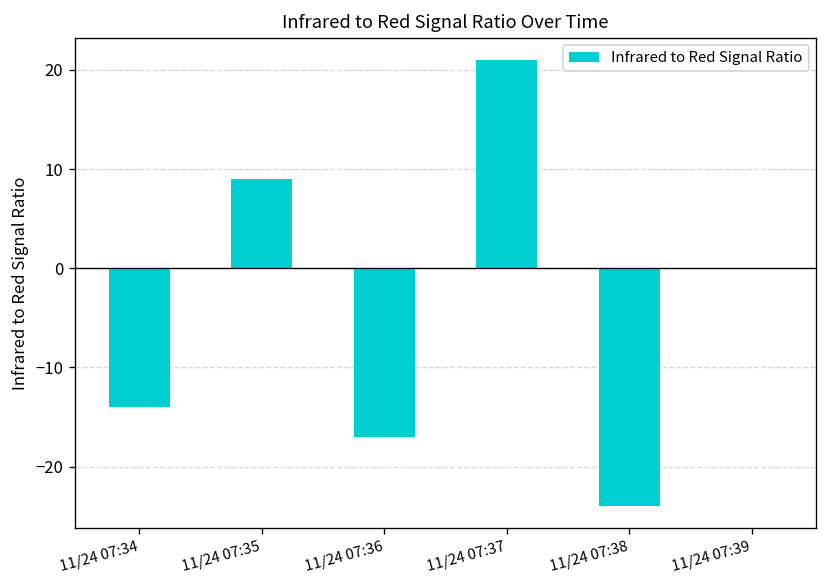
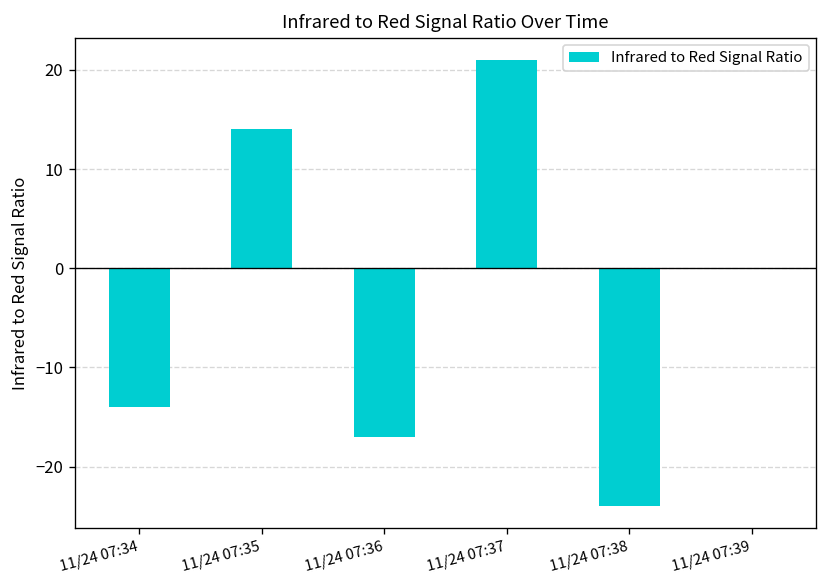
  {
    "11/24 07:34": -14,
-   "11/24 07:35": 9,
+   "11/24 07:35": 14,
    "11/24 07:36": -17,
    "11/24 07:37": 21,
    "11/24 07:38": -24,
    "11/24 07:39": 0
  }
